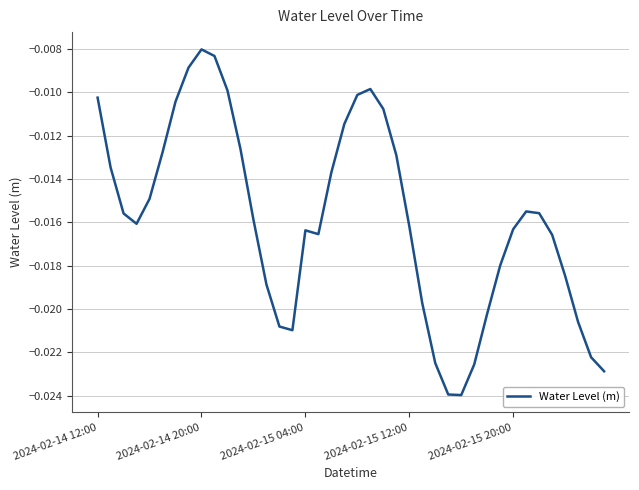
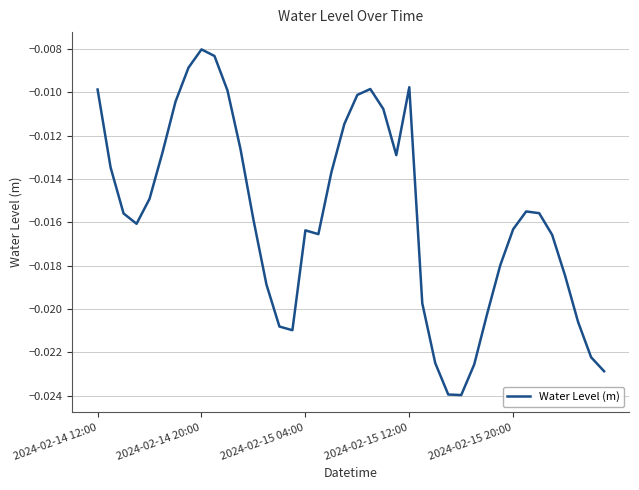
  {
-   "2024-02-14 12:00": -0.0102,
+   "2024-02-14 12:00": -0.0099,
    "2024-02-14 20:00": -0.0080,
    "2024-02-15 04:00": -0.0164,
-   "2024-02-15 12:00": -0.0162,
+   "2024-02-15 12:00": -0.0098,
    "2024-02-15 20:00": -0.0163
  }
